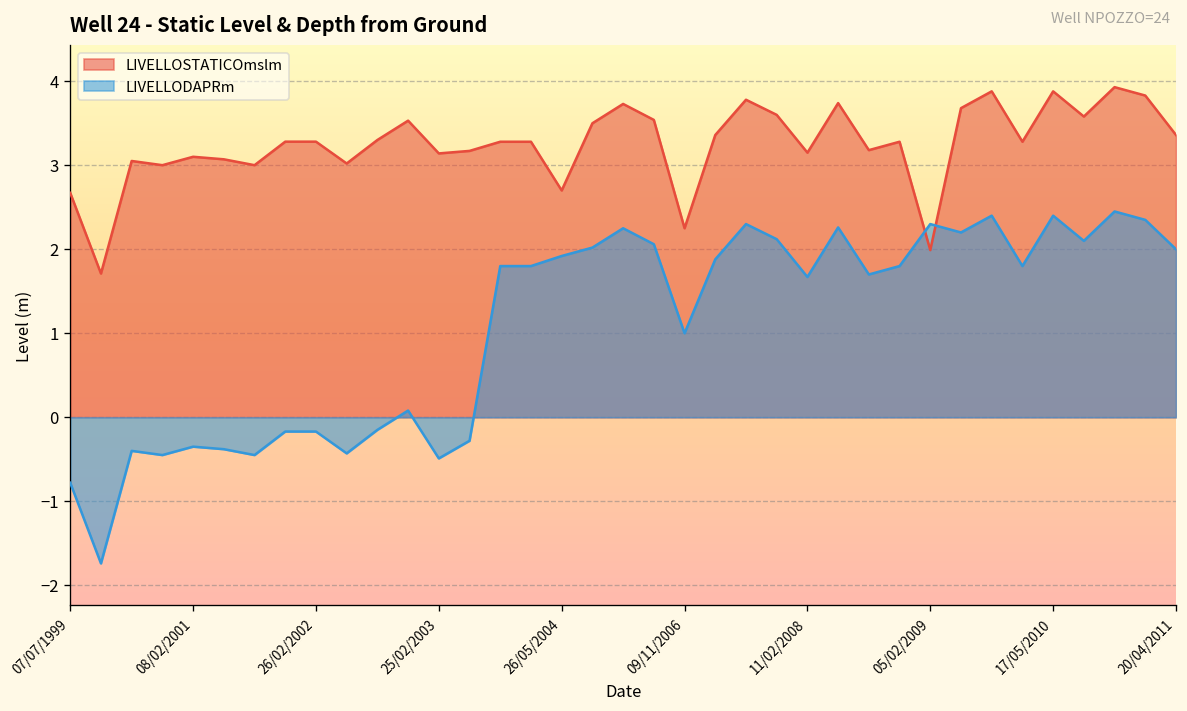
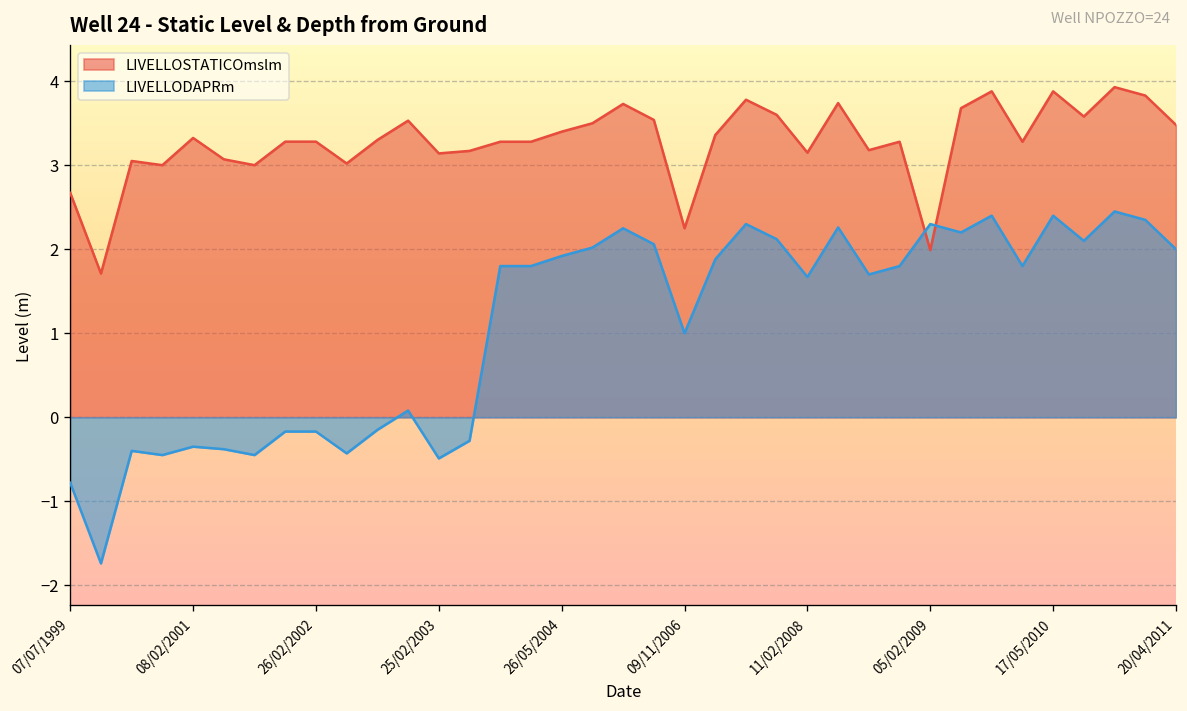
  {
    "LIVELLOSTATICOmslm": {
      "07/07/1999": 2.7,
-     "08/02/2001": 3.1,
+     "08/02/2001": 3.3,
      "26/02/2002": 3.3,
      "25/02/2003": 3.1,
-     "26/05/2004": 2.7,
+     "26/05/2004": 3.4,
      "09/11/2006": 2.3,
      "11/02/2008": 3.2,
      "05/02/2009": 2.0,
      "17/05/2010": 3.9,
-     "20/04/2011": 3.4
+     "20/04/2011": 3.5
    }
  }
